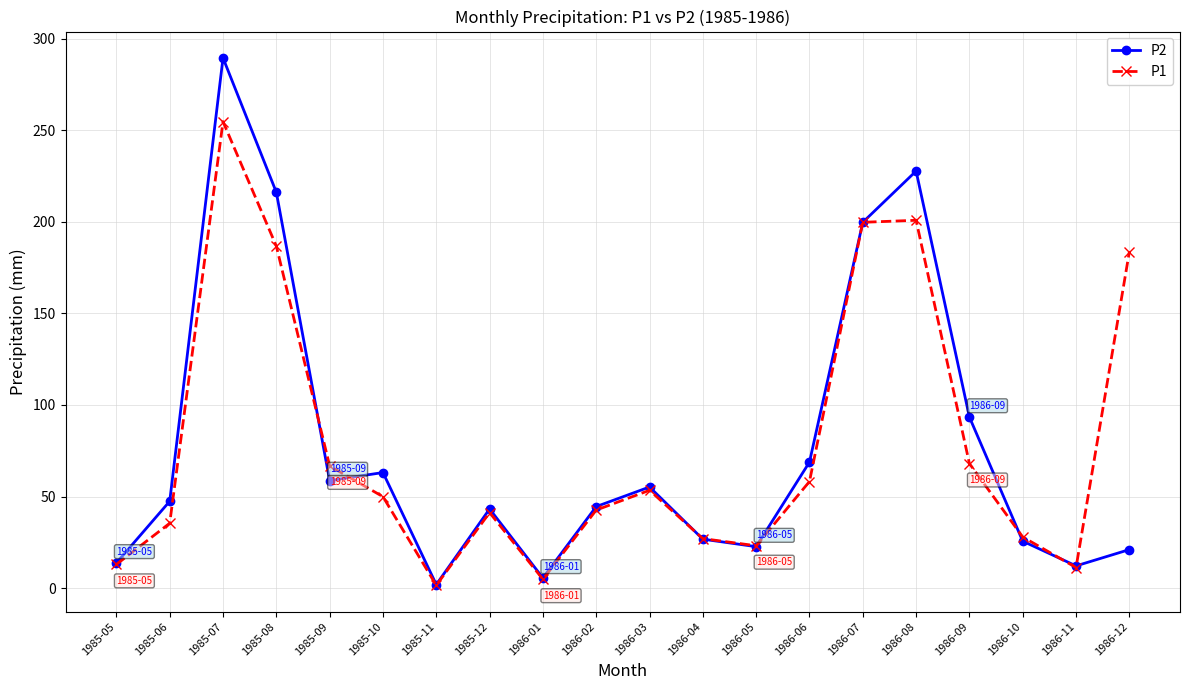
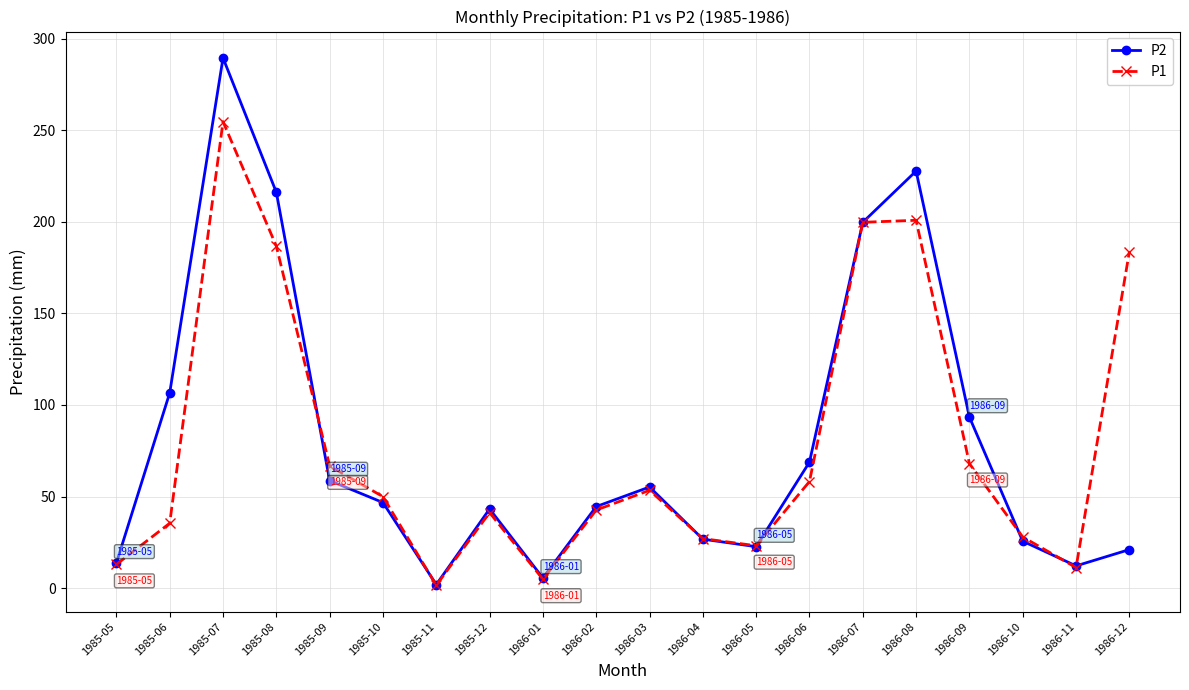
  {
    "P2": {
-     "1985-06": 47,
+     "1985-06": 107,
      "1985-07": 290,
      "1985-08": 216,
-     "1985-10": 63,
+     "1985-10": 47,
      "1985-12": 43,
      "1986-02": 45,
      "1986-03": 55,
      "1986-06": 69,
      "1986-08": 228,
      "1986-10": 26,
      "1986-12": 21
    },
    "P1": {
      "1985-06": 35,
      "1985-07": 255,
      "1985-08": 187,
      "1985-10": 50,
      "1985-12": 41,
      "1986-02": 43,
      "1986-03": 53,
      "1986-06": 58,
      "1986-08": 201,
      "1986-10": 28,
      "1986-12": 184
    }
  }
